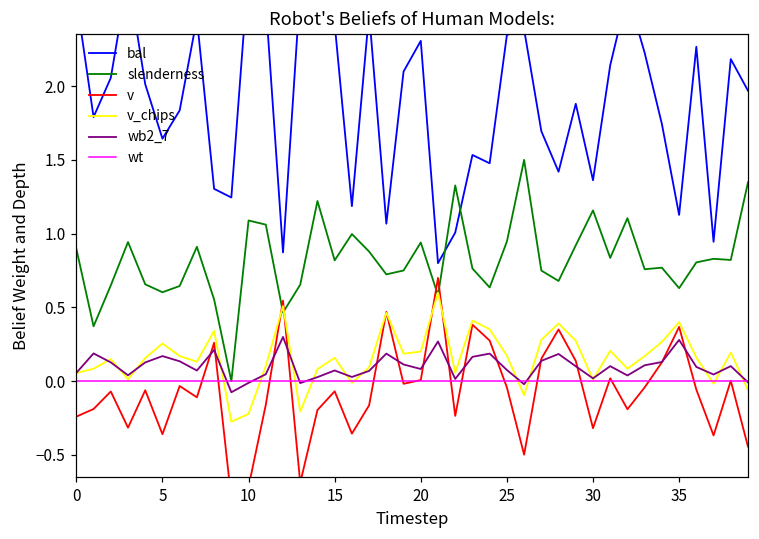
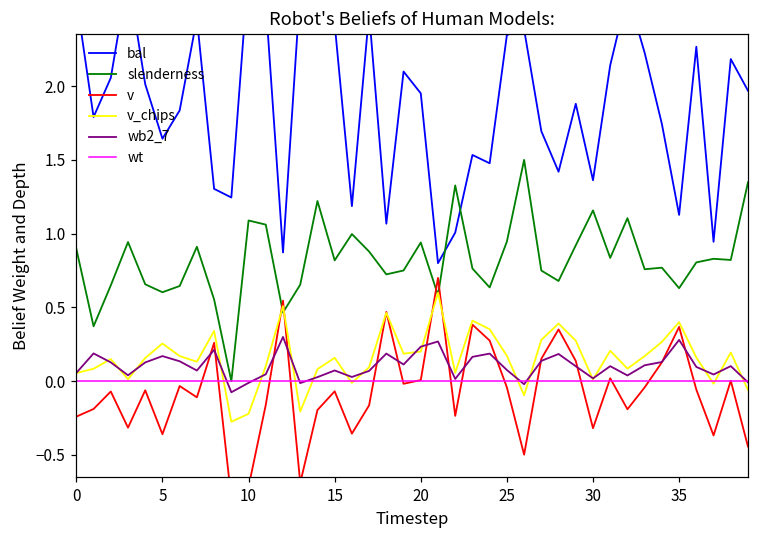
  {
    "bal": {
      "5": 1.64,
-     "20": 2.31,
+     "20": 1.95,
      "25": 2.35,
      "30": 1.36,
      "35": 1.13
    },
    "slenderness": {
      "0": 0.90,
      "5": 0.60,
      "10": 1.09,
      "15": 0.82,
      "20": 0.94,
      "25": 0.95,
      "30": 1.16,
      "35": 0.63
    },
    "v": {
      "0": -0.24,
      "5": -0.36,
      "15": -0.07,
      "25": -0.04,
      "30": -0.32,
      "35": 0.37
    },
    "v_chips": {
      "5": 0.26,
      "10": -0.22,
      "15": 0.16,
      "20": 0.20,
      "25": 0.17,
      "35": 0.40
    },
    "wb2_7": {
      "5": 0.17,
      "15": 0.07,
-     "20": 0.08,
+     "20": 0.23,
      "25": 0.08,
      "35": 0.28
    },
    "wt": {
      "0": 0.00,
      "5": 0.00,
      "15": 0.00,
      "25": 0.00,
      "35": 0.00
    }
  }
